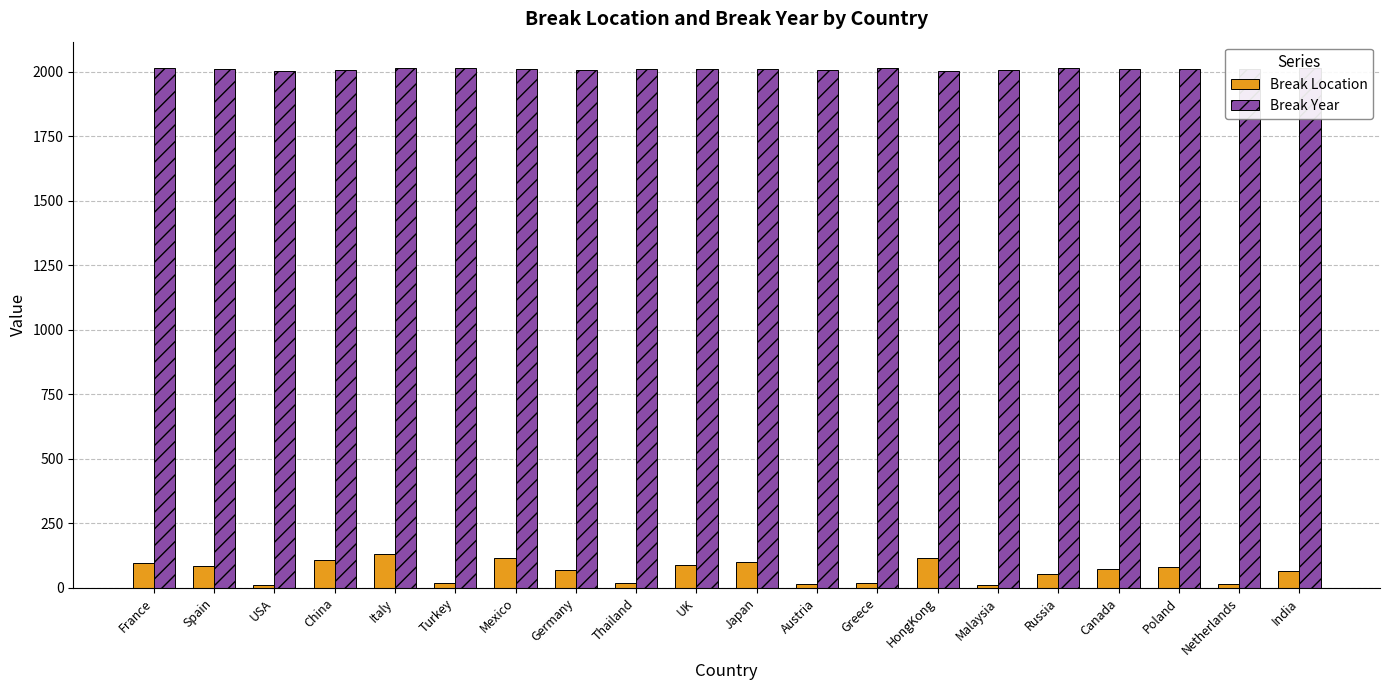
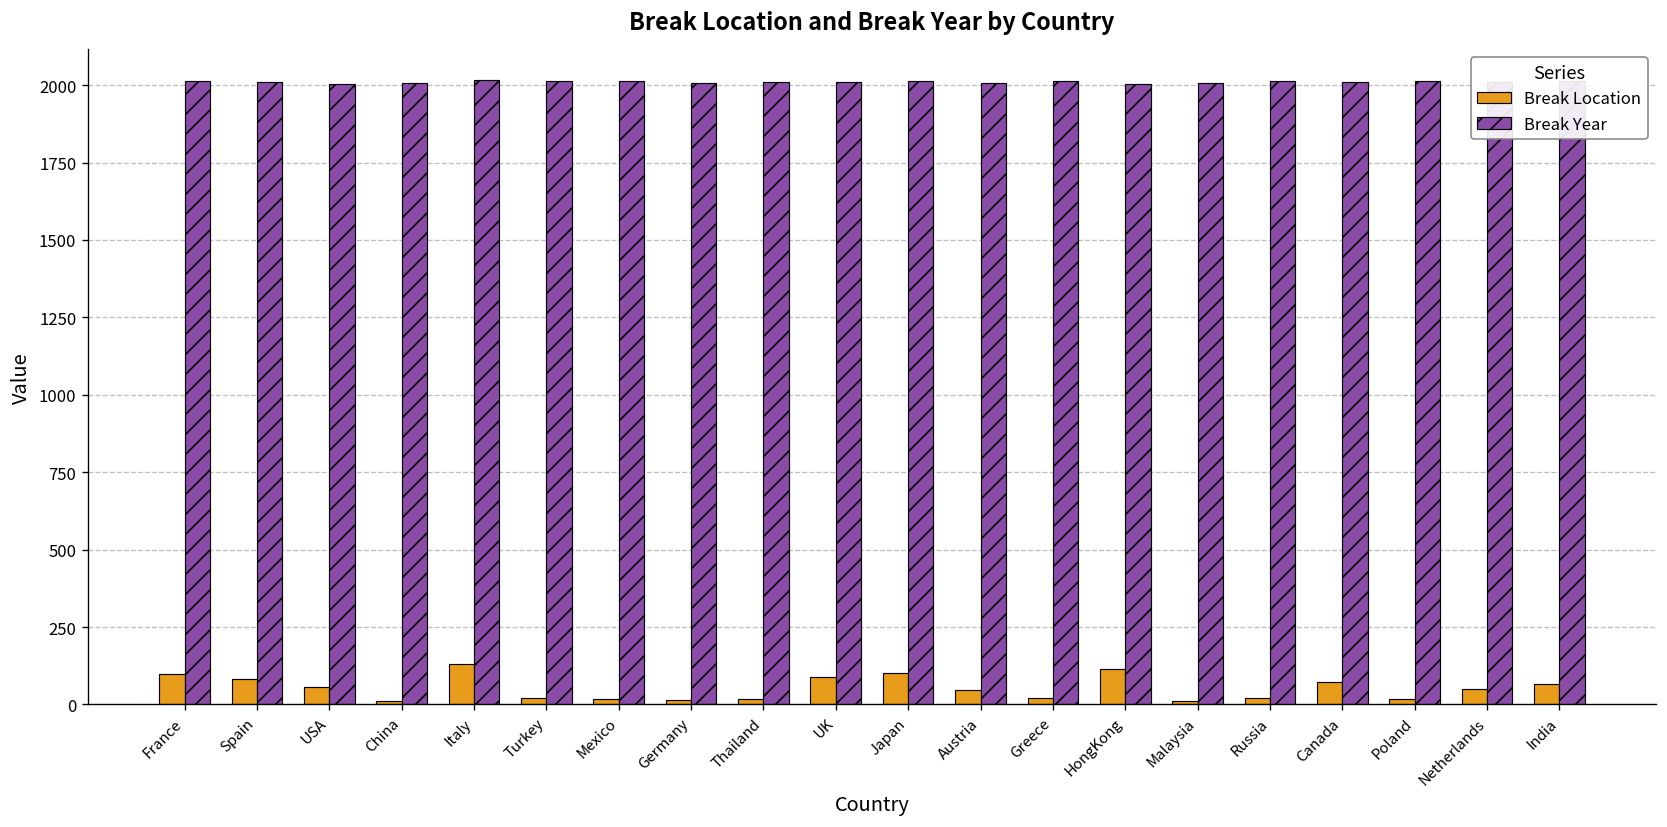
  {
    "Break Location": {
      "France": 100,
      "Spain": 80,
-     "USA": 10,
-     "China": 110,
+     "USA": 60,
+     "China": 10,
      "Italy": 130,
      "Turkey": 20,
-     "Mexico": 120,
-     "Germany": 70,
+     "Mexico": 20,
+     "Germany": 10,
      "Thailand": 20,
      "UK": 90,
      "Japan": 100,
-     "Austria": 10,
+     "Austria": 50,
      "Greece": 20,
      "HongKong": 110,
      "Malaysia": 10,
-     "Russia": 60,
+     "Russia": 20,
      "Canada": 70,
-     "Poland": 80,
-     "Netherlands": 20,
+     "Poland": 20,
+     "Netherlands": 50,
      "India": 70
    },
    "Break Year": {
      "France": 2010,
      "Spain": 2010,
      "USA": 2010,
      "China": 2010,
      "Italy": 2020,
      "Turkey": 2010,
      "Mexico": 2010,
      "Germany": 2010,
      "Thailand": 2010,
      "UK": 2010,
      "Japan": 2010,
      "Austria": 2010,
      "Greece": 2010,
      "HongKong": 2000,
      "Malaysia": 2010,
      "Russia": 2010,
      "Canada": 2010,
      "Poland": 2010
    }
  }
